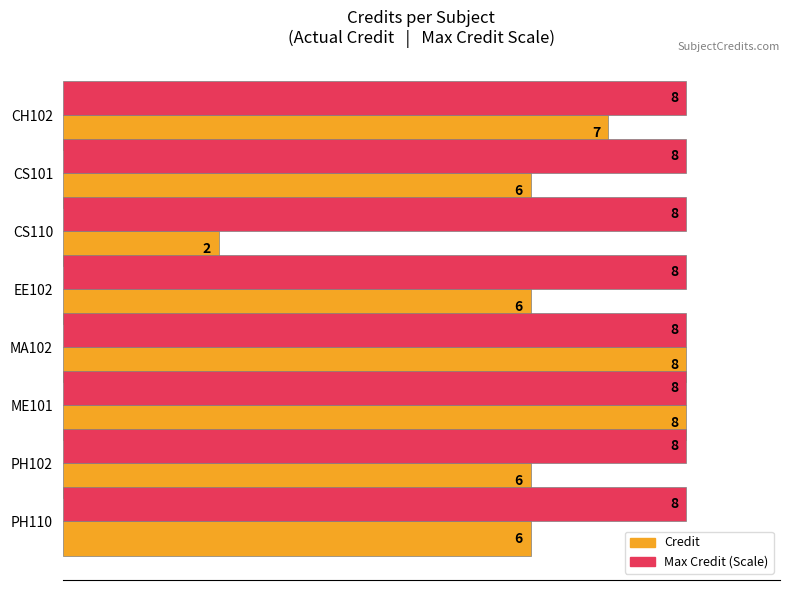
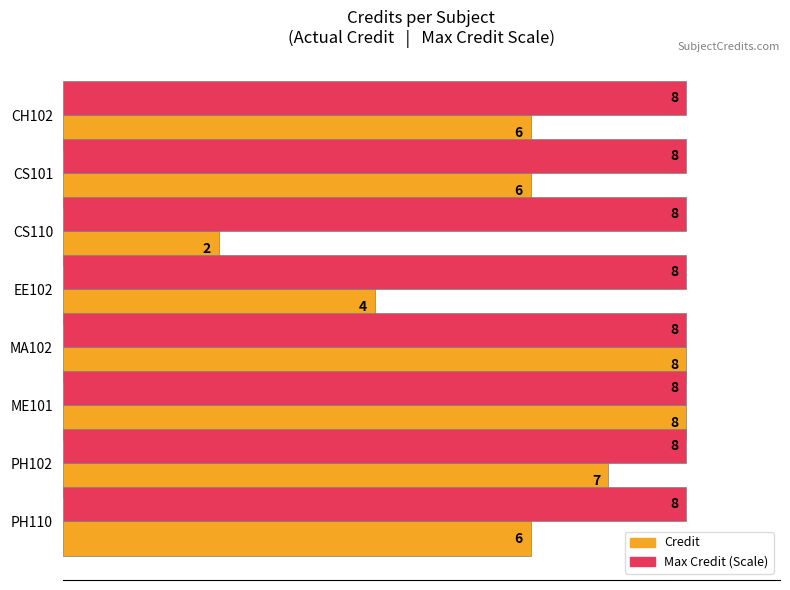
  {
    "Credit": {
-     "CH102": 7,
+     "CH102": 6,
      "CS101": 6,
      "CS110": 2,
-     "EE102": 6,
+     "EE102": 4,
      "MA102": 8,
      "ME101": 8,
-     "PH102": 6,
+     "PH102": 7,
      "PH110": 6
    },
    "Max Credit (Scale)": {
      "CH102": 8,
      "CS101": 8,
      "CS110": 8,
      "EE102": 8,
      "MA102": 8,
      "ME101": 8,
      "PH102": 8,
      "PH110": 8
    }
  }
